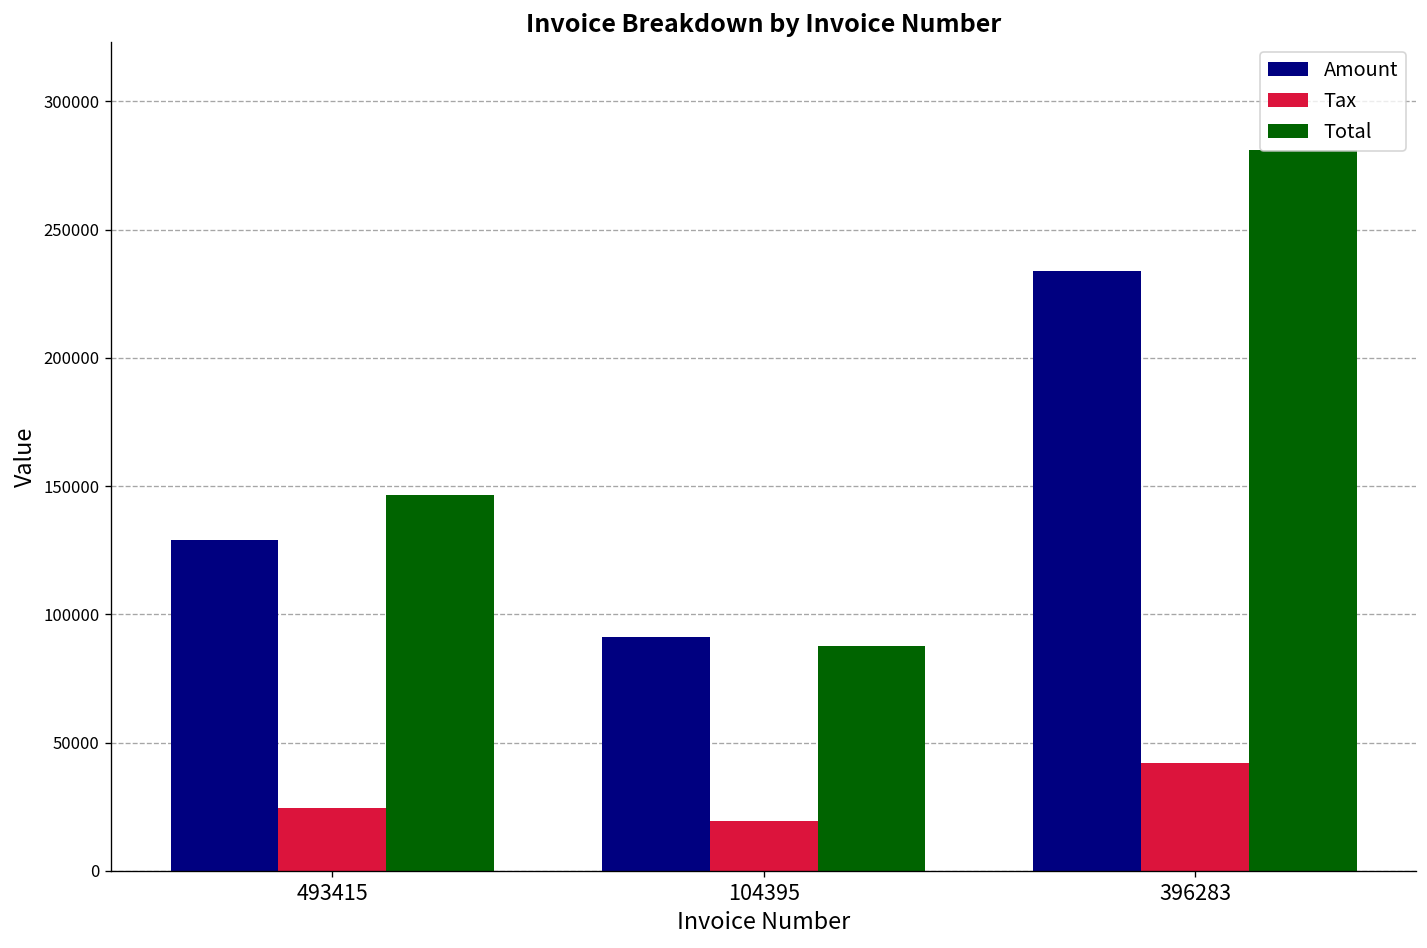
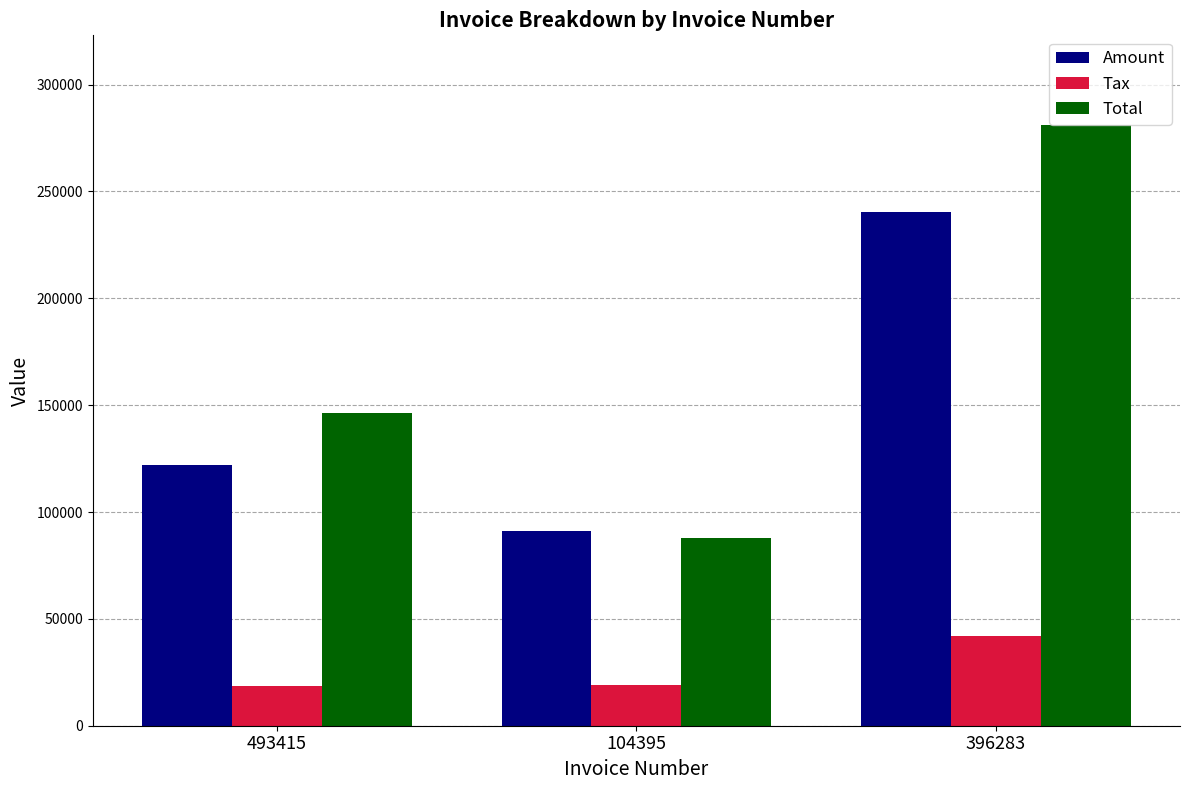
  {
    "Amount": {
-     "493415": 129000,
+     "493415": 122000,
      "104395": 91000,
-     "396283": 234000
+     "396283": 241000
    },
    "Tax": {
-     "493415": 24000,
+     "493415": 19000,
      "104395": 19000,
      "396283": 42000
    },
    "Total": {
      "493415": 147000,
      "104395": 88000,
      "396283": 281000
    }
  }
